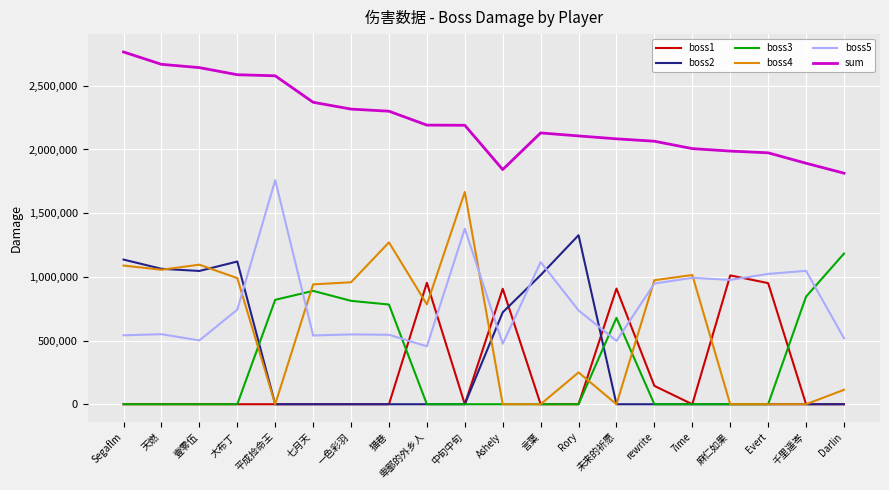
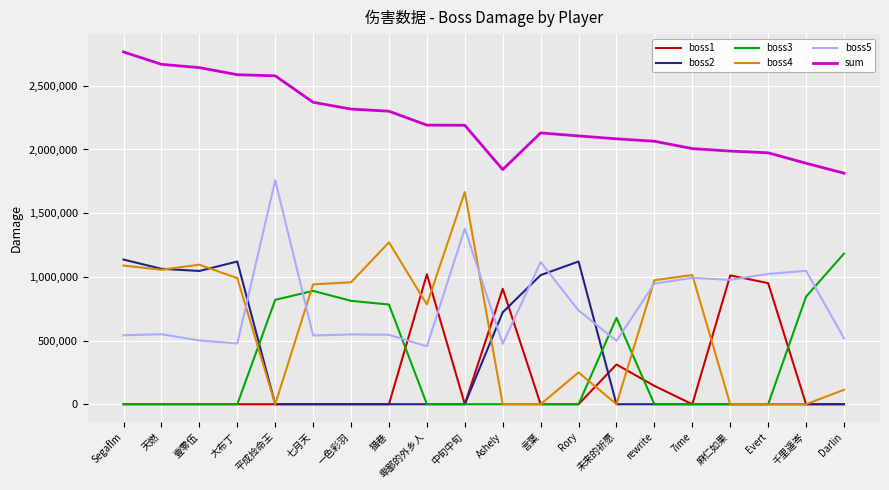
  {
    "boss1": {
-     "卑鄙的外乡人": "950,000",
+     "卑鄙的外乡人": "1,020,000",
      "Ashely": "910,000",
-     "未来的祈愿": "910,000",
+     "未来的祈愿": "310,000",
      "rewrite": "140,000",
      "麻仁如果": "1,010,000",
      "Evert": "950,000"
    },
    "boss2": {
      "Segaflm": "1,140,000",
      "壹零伍": "1,050,000",
      "大布丁": "1,120,000",
      "Ashely": "720,000",
      "言葉": "1,010,000",
-     "Rory": "1,330,000"
+     "Rory": "1,120,000"
    },
    "boss3": {
      "平成捡命王": "820,000",
      "七月天": "890,000",
      "一色彩羽": "810,000",
      "猫巷": "780,000",
      "未来的祈愿": "680,000",
      "千里遥岑": "840,000",
      "Darlin": "1,180,000"
    },
    "boss4": {
      "Segaflm": "1,090,000",
      "壹零伍": "1,100,000",
      "大布丁": "990,000",
      "七月天": "940,000",
      "一色彩羽": "960,000",
      "猫巷": "1,270,000",
      "卑鄙的外乡人": "780,000",
      "中旬中旬": "1,670,000",
      "Rory": "250,000",
      "rewrite": "970,000",
      "7ime": "1,010,000",
      "Darlin": "110,000"
    },
    "boss5": {
      "Segaflm": "540,000",
      "天燃": "550,000",
      "壹零伍": "500,000",
-     "大布丁": "740,000",
+     "大布丁": "480,000",
      "平成捡命王": "1,760,000",
      "七月天": "540,000",
      "一色彩羽": "550,000",
      "猫巷": "550,000",
      "卑鄙的外乡人": "450,000",
      "中旬中旬": "1,380,000",
      "Ashely": "470,000",
      "言葉": "1,120,000",
      "Rory": "740,000",
      "未来的祈愿": "500,000",
      "rewrite": "950,000",
      "7ime": "990,000",
      "麻仁如果": "980,000",
      "Evert": "1,020,000",
      "千里遥岑": "1,050,000",
      "Darlin": "520,000"
    },
    "sum": {
      "Segaflm": "2,770,000",
      "天燃": "2,670,000",
      "壹零伍": "2,640,000",
      "大布丁": "2,590,000",
      "平成捡命王": "2,580,000",
      "七月天": "2,370,000",
      "一色彩羽": "2,320,000",
      "猫巷": "2,300,000",
      "卑鄙的外乡人": "2,190,000",
      "中旬中旬": "2,190,000",
      "Ashely": "1,840,000",
      "言葉": "2,130,000",
      "Rory": "2,110,000",
      "未来的祈愿": "2,080,000",
      "rewrite": "2,060,000",
      "7ime": "2,010,000",
      "麻仁如果": "1,990,000",
      "Evert": "1,970,000",
      "千里遥岑": "1,890,000",
      "Darlin": "1,810,000"
    }
  }
